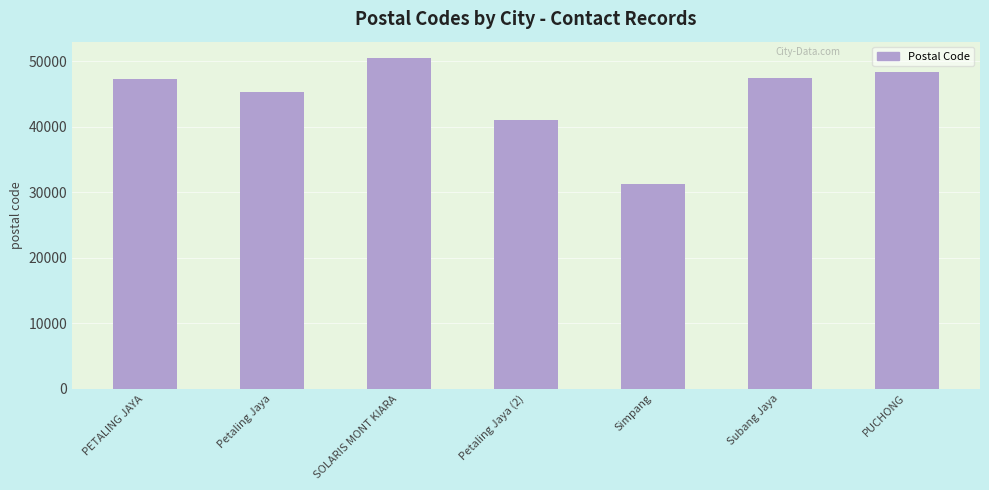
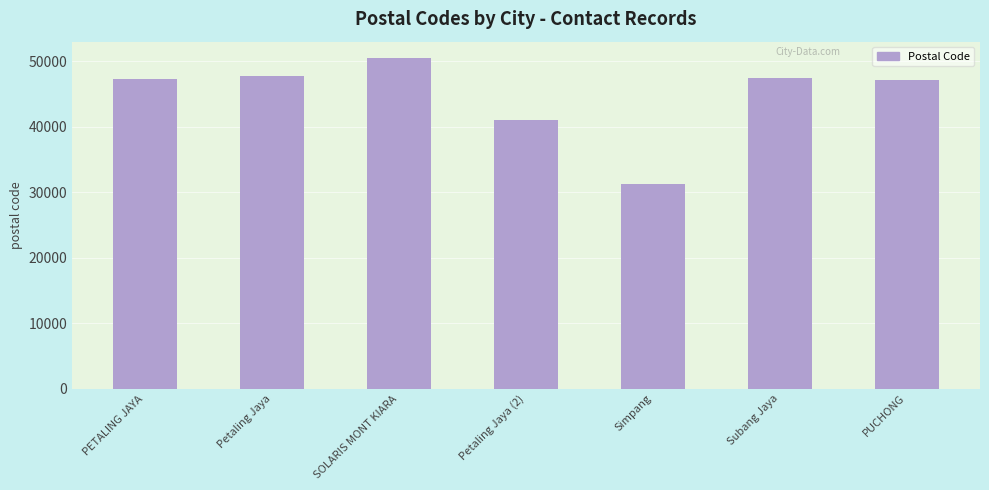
  {
    "PETALING JAYA": 47000,
-   "Petaling Jaya": 45000,
+   "Petaling Jaya": 48000,
    "SOLARIS MONT KIARA": 50000,
    "Petaling Jaya (2)": 41000,
    "Simpang": 31000,
    "Subang Jaya": 48000,
-   "PUCHONG": 48000
+   "PUCHONG": 47000
  }
